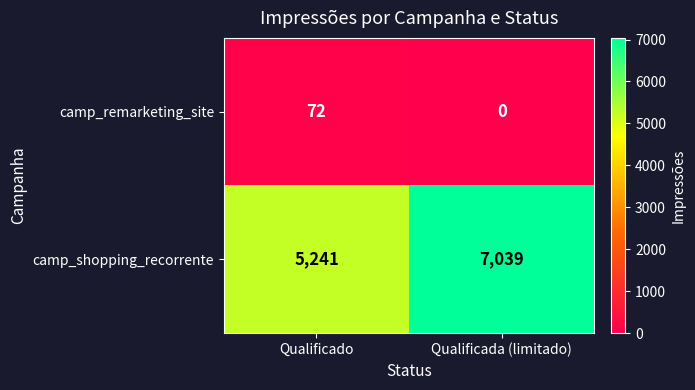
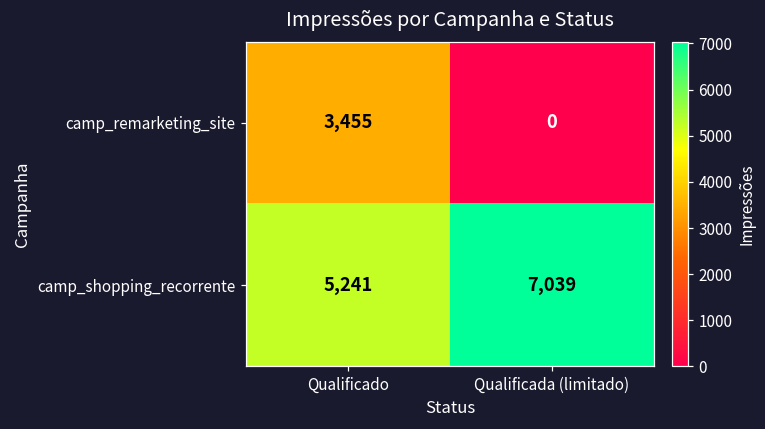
  {
    "camp_remarketing_site": {
-     "Qualificado": "72",
+     "Qualificado": "3,455",
      "Qualificada (limitado)": "0"
    },
    "camp_shopping_recorrente": {
      "Qualificado": "5,241",
      "Qualificada (limitado)": "7,039"
    }
  }
